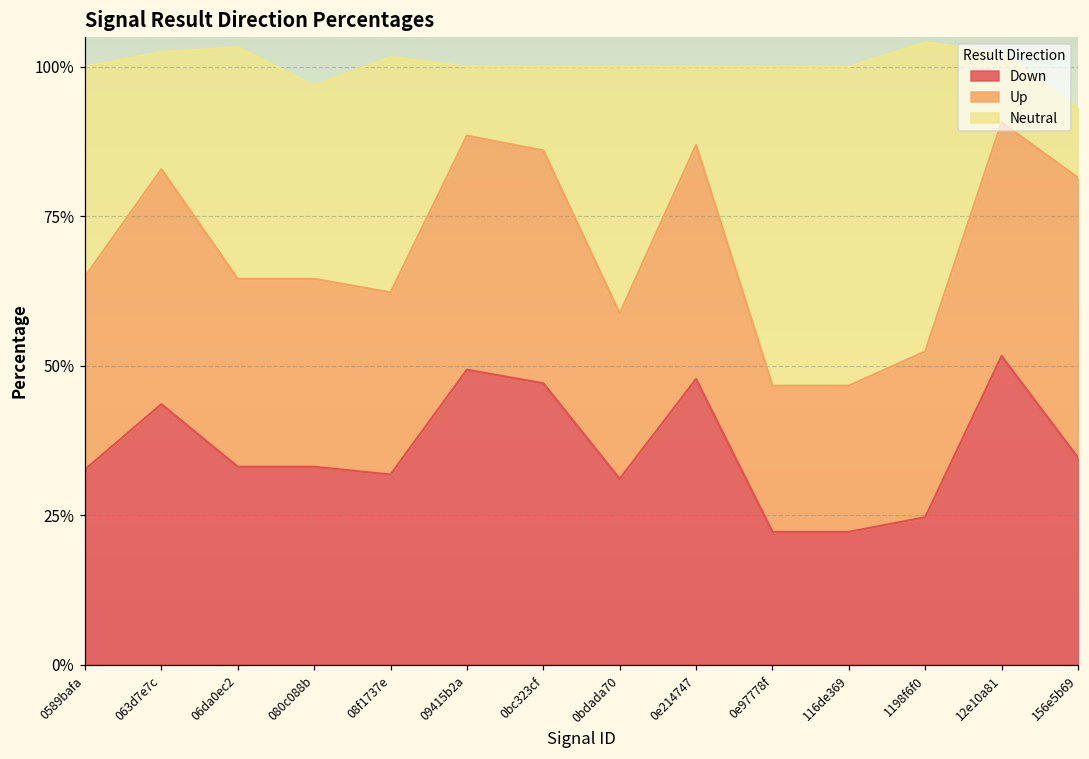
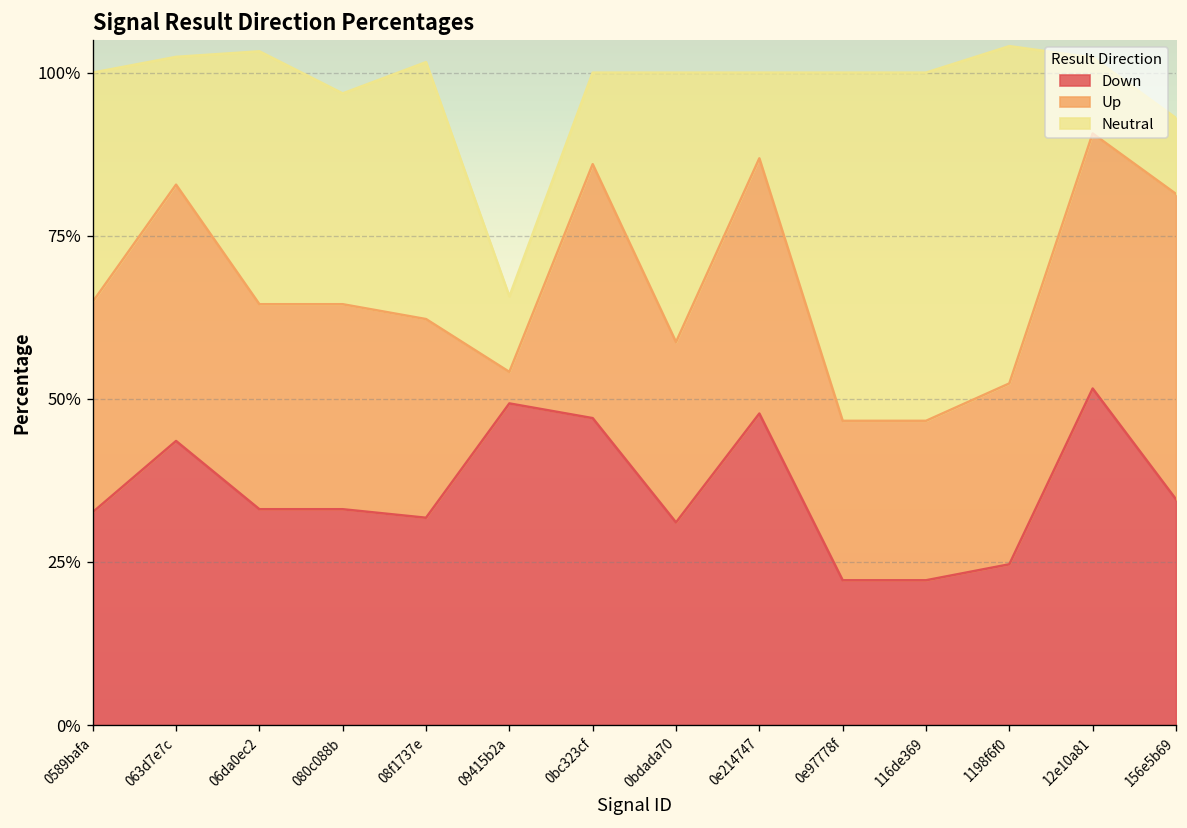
  {
    "Down": {
      "0589bafa": "33%",
      "063d7e7c": "44%",
      "06da0ec2": "33%",
      "080c088b": "33%",
      "08f1737e": "32%",
      "09415b2a": "49%",
      "0bc323cf": "47%",
      "0bdada70": "31%",
      "0e214747": "48%",
      "0e97778f": "22%",
      "116de369": "22%",
      "1198f6f0": "25%",
      "12e10a81": "52%",
      "156e5b69": "35%"
    },
    "Up": {
      "0589bafa": "32%",
      "063d7e7c": "39%",
      "06da0ec2": "31%",
      "080c088b": "31%",
      "08f1737e": "30%",
-     "09415b2a": "39%",
+     "09415b2a": "5%",
      "0bc323cf": "39%",
      "0bdada70": "28%",
      "0e214747": "39%",
      "0e97778f": "24%",
      "116de369": "24%",
      "1198f6f0": "28%",
      "156e5b69": "47%"
    },
    "Neutral": {
      "0589bafa": "35%",
      "063d7e7c": "20%",
      "06da0ec2": "39%",
      "080c088b": "32%",
      "08f1737e": "39%",
      "09415b2a": "12%",
      "0bc323cf": "14%",
      "0bdada70": "41%",
      "0e214747": "13%",
      "0e97778f": "53%",
      "116de369": "53%",
      "1198f6f0": "52%",
      "156e5b69": "12%"
    }
  }
